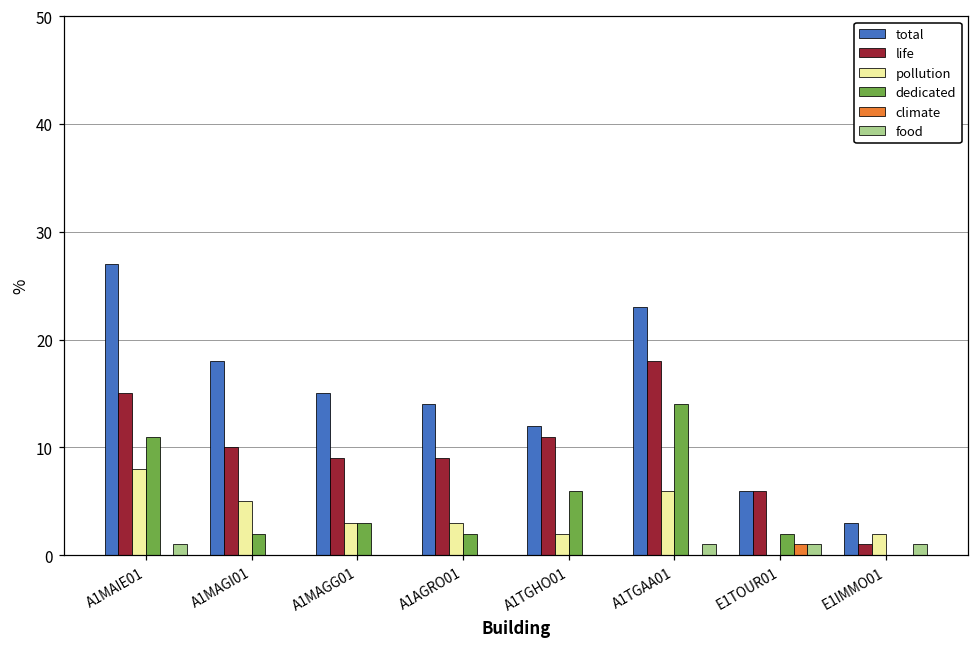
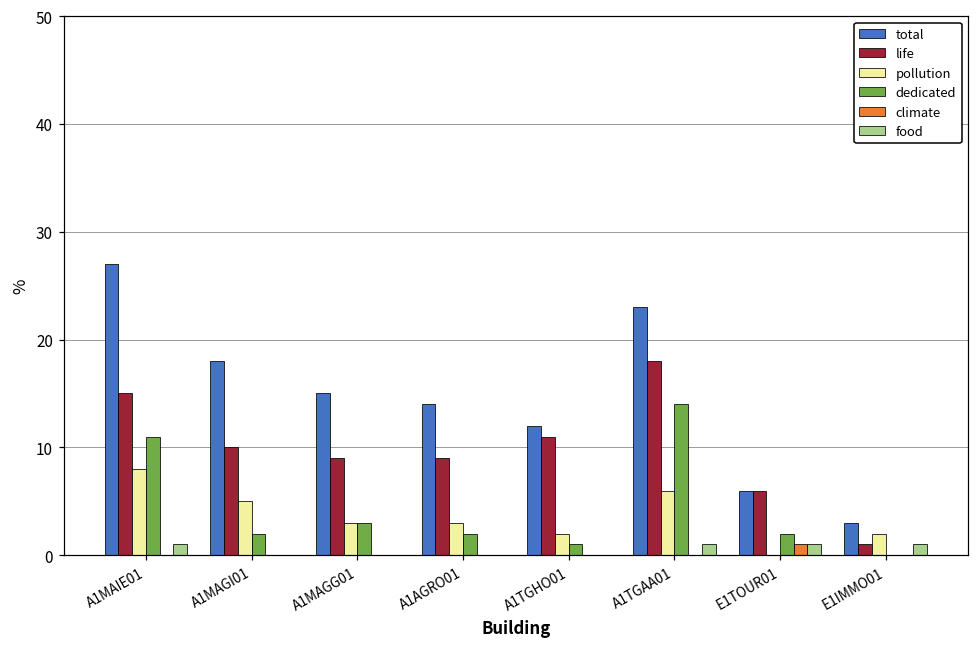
  {
    "total": {
      "A1MAIE01": 27,
      "A1MAGI01": 18,
      "A1MAGG01": 15,
      "A1AGRO01": 14,
      "A1TGHO01": 12,
      "A1TGAA01": 23,
      "E1TOUR01": 6,
      "E1IMMO01": 3
    },
    "life": {
      "A1MAIE01": 15,
      "A1MAGI01": 10,
      "A1MAGG01": 9,
      "A1AGRO01": 9,
      "A1TGHO01": 11,
      "A1TGAA01": 18,
      "E1TOUR01": 6,
      "E1IMMO01": 1
    },
    "pollution": {
      "A1MAIE01": 8,
      "A1MAGI01": 5,
      "A1MAGG01": 3,
      "A1AGRO01": 3,
      "A1TGHO01": 2,
      "A1TGAA01": 6,
      "E1TOUR01": 0,
      "E1IMMO01": 2
    },
    "dedicated": {
      "A1MAIE01": 11,
      "A1MAGI01": 2,
      "A1MAGG01": 3,
      "A1AGRO01": 2,
-     "A1TGHO01": 6,
+     "A1TGHO01": 1,
      "A1TGAA01": 14,
      "E1TOUR01": 2,
      "E1IMMO01": 0
    },
    "climate": {
      "A1MAIE01": 0,
      "A1MAGI01": 0,
      "A1MAGG01": 0,
      "A1AGRO01": 0,
      "A1TGHO01": 0,
      "A1TGAA01": 0,
      "E1TOUR01": 1,
      "E1IMMO01": 0
    },
    "food": {
      "A1MAIE01": 1,
      "A1MAGI01": 0,
      "A1MAGG01": 0,
      "A1AGRO01": 0,
      "A1TGHO01": 0,
      "A1TGAA01": 1,
      "E1TOUR01": 1,
      "E1IMMO01": 1
    }
  }
